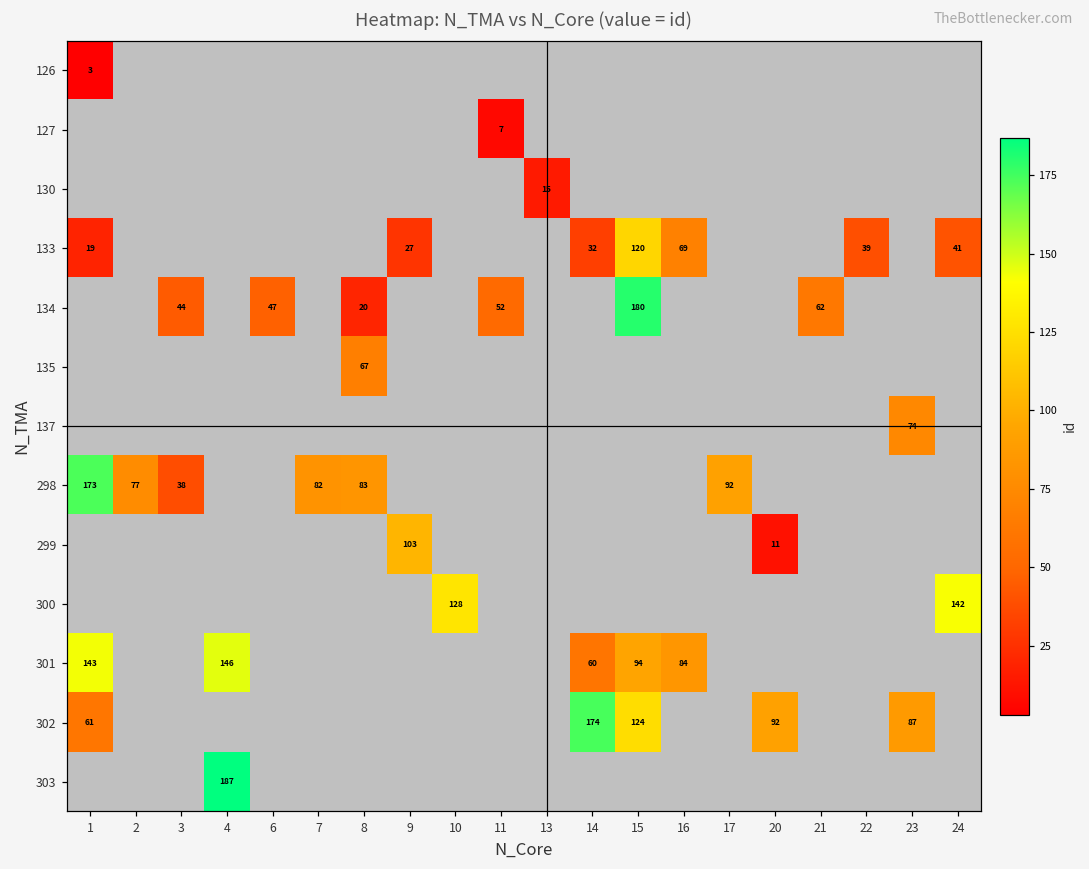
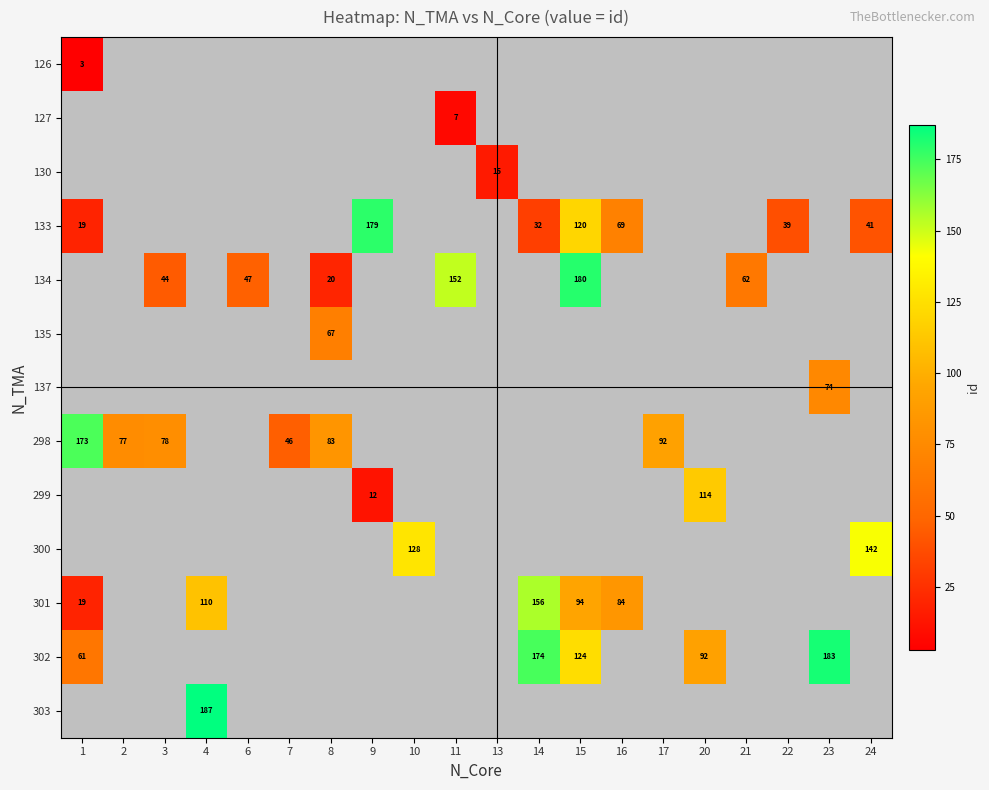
  {
    "126": {
      "1": 3
    },
    "127": {
      "11": 7
    },
    "130": {
      "13": 15
    },
    "133": {
      "1": 19,
-     "9": 27,
+     "9": 179,
      "14": 32,
      "15": 120,
      "16": 69,
      "22": 39,
      "24": 41
    },
    "134": {
      "3": 44,
      "6": 47,
      "8": 20,
-     "11": 52,
+     "11": 152,
      "15": 180,
      "21": 62
    },
    "135": {
      "8": 67
    },
    "137": {
      "23": 74
    },
    "298": {
      "1": 173,
      "2": 77,
-     "3": 38,
-     "7": 82,
+     "3": 78,
+     "7": 46,
      "8": 83,
      "17": 92
    },
    "299": {
-     "9": 103,
-     "20": 11
+     "9": 12,
+     "20": 114
    },
    "300": {
      "10": 128,
      "24": 142
    },
    "301": {
-     "1": 143,
-     "4": 146,
-     "14": 60,
+     "1": 19,
+     "4": 110,
+     "14": 156,
      "15": 94,
      "16": 84
    },
    "302": {
      "1": 61,
      "14": 174,
      "15": 124,
      "20": 92,
-     "23": 87
+     "23": 183
    },
    "303": {
      "4": 187
    }
  }
